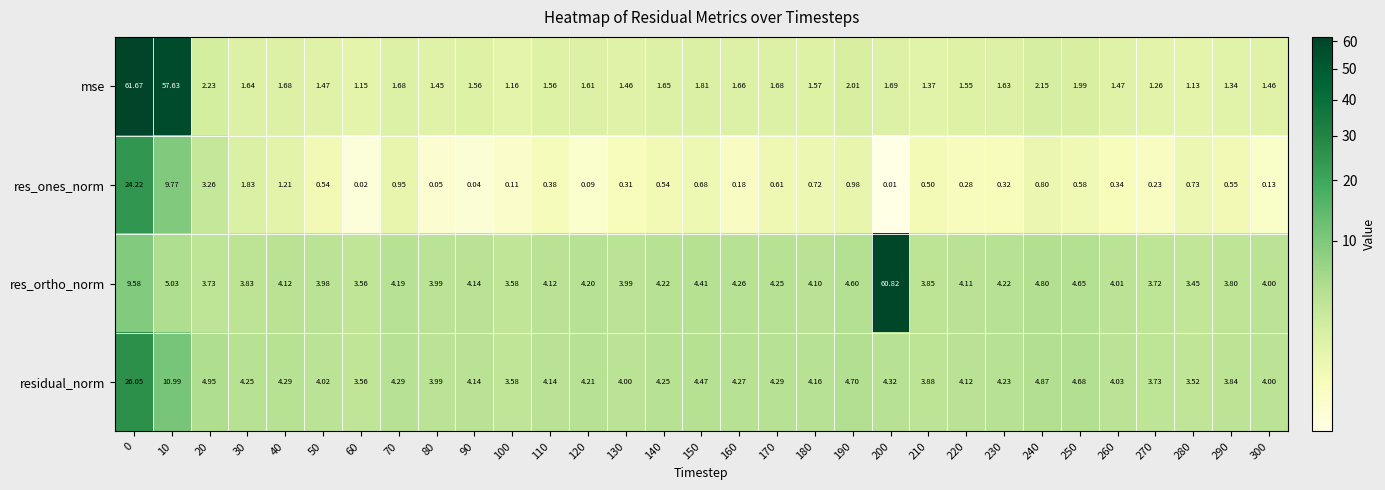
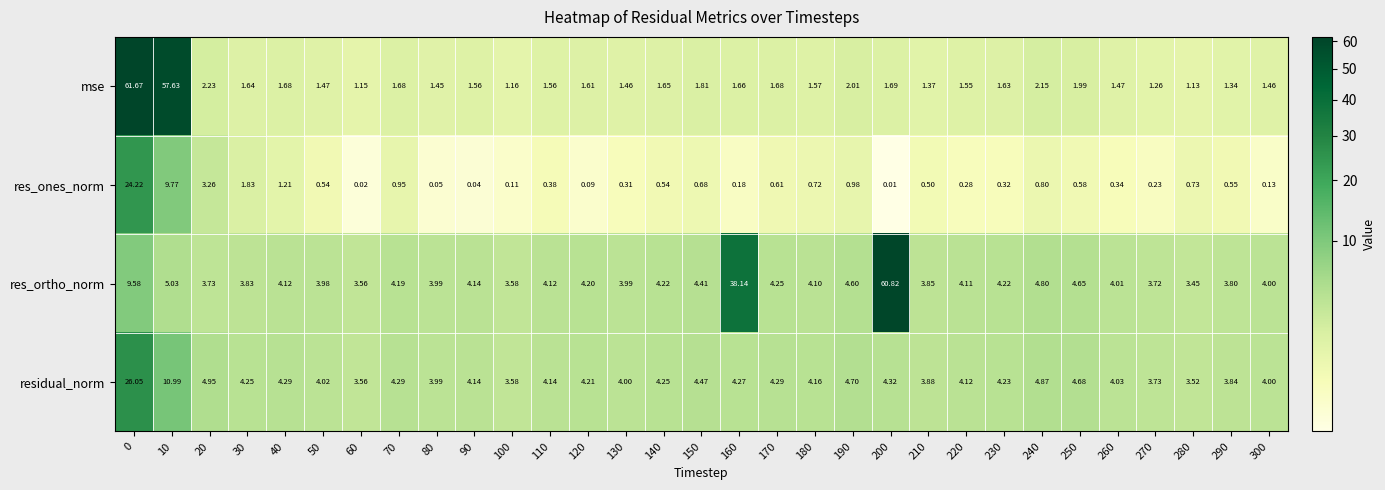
  {
    "mse": {
      "0": 61.67,
      "10": 57.63,
      "20": 2.23,
      "30": 1.64,
      "40": 1.68,
      "50": 1.47,
      "60": 1.15,
      "70": 1.68,
      "80": 1.45,
      "90": 1.56,
      "100": 1.16,
      "110": 1.56,
      "120": 1.61,
      "130": 1.46,
      "140": 1.65,
      "150": 1.81,
      "160": 1.66,
      "170": 1.68,
      "180": 1.57,
      "190": 2.01,
      "200": 1.69,
      "210": 1.37,
      "220": 1.55,
      "230": 1.63,
      "240": 2.15,
      "250": 1.99,
      "260": 1.47,
      "270": 1.26,
      "280": 1.13,
      "290": 1.34,
      "300": 1.46
    },
    "res_ones_norm": {
      "0": 24.22,
      "10": 9.77,
      "20": 3.26,
      "30": 1.83,
      "40": 1.21,
      "50": 0.54,
      "60": 0.02,
      "70": 0.95,
      "80": 0.05,
      "90": 0.04,
      "100": 0.11,
      "110": 0.38,
      "120": 0.09,
      "130": 0.31,
      "140": 0.54,
      "150": 0.68,
      "160": 0.18,
      "170": 0.61,
      "180": 0.72,
      "190": 0.98,
      "200": 0.01,
      "210": 0.50,
      "220": 0.28,
      "230": 0.32,
      "240": 0.80,
      "250": 0.58,
      "260": 0.34,
      "270": 0.23,
      "280": 0.73,
      "290": 0.55,
      "300": 0.13
    },
    "res_ortho_norm": {
      "0": 9.58,
      "10": 5.03,
      "20": 3.73,
      "30": 3.83,
      "40": 4.12,
      "50": 3.98,
      "60": 3.56,
      "70": 4.19,
      "80": 3.99,
      "90": 4.14,
      "100": 3.58,
      "110": 4.12,
      "120": 4.20,
      "130": 3.99,
      "140": 4.22,
      "150": 4.41,
-     "160": 4.26,
+     "160": 38.14,
      "170": 4.25,
      "180": 4.10,
      "190": 4.60,
      "200": 60.82,
      "210": 3.85,
      "220": 4.11,
      "230": 4.22,
      "240": 4.80,
      "250": 4.65,
      "260": 4.01,
      "270": 3.72,
      "280": 3.45,
      "290": 3.80,
      "300": 4.00
    },
    "residual_norm": {
      "0": 26.05,
      "10": 10.99,
      "20": 4.95,
      "30": 4.25,
      "40": 4.29,
      "50": 4.02,
      "60": 3.56,
      "70": 4.29,
      "80": 3.99,
      "90": 4.14,
      "100": 3.58,
      "110": 4.14,
      "120": 4.21,
      "130": 4.00,
      "140": 4.25,
      "150": 4.47,
      "160": 4.27,
      "170": 4.29,
      "180": 4.16,
      "190": 4.70,
      "200": 4.32,
      "210": 3.88,
      "220": 4.12,
      "230": 4.23,
      "240": 4.87,
      "250": 4.68,
      "260": 4.03,
      "270": 3.73,
      "280": 3.52,
      "290": 3.84,
      "300": 4.00
    }
  }
